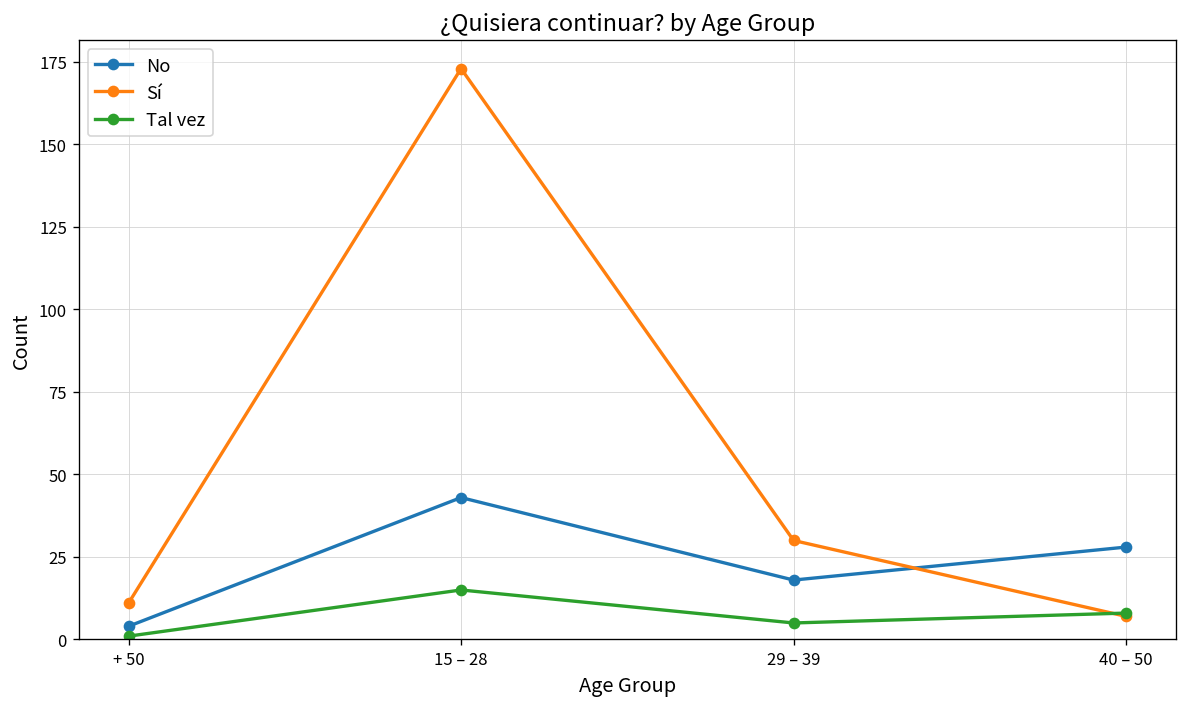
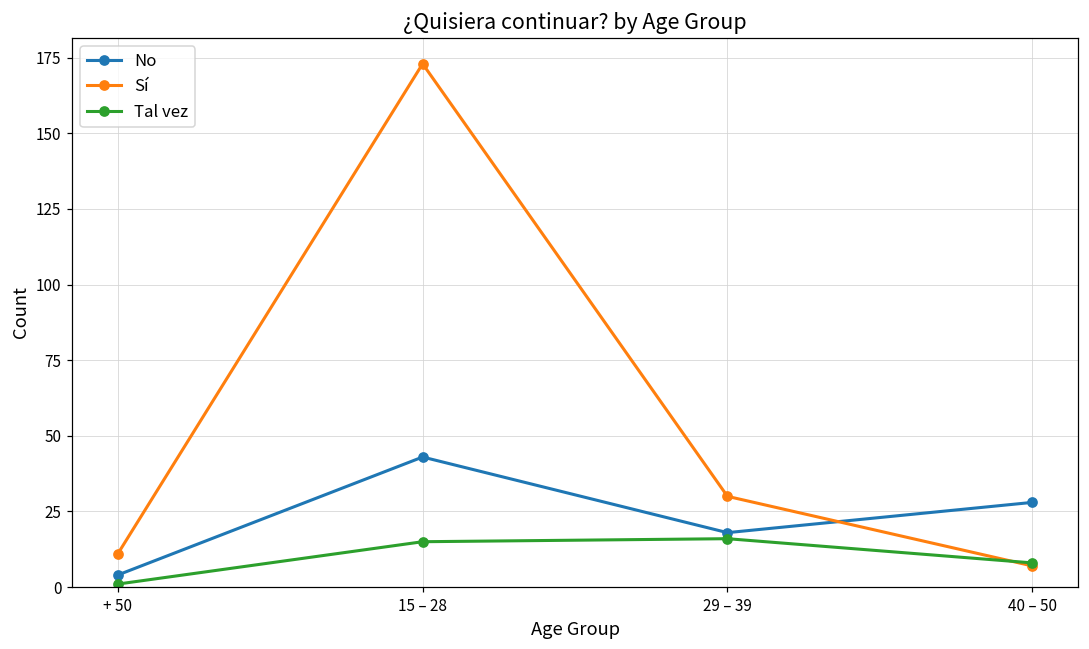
  {
    "No": {
      "+ 50": 4,
      "15 – 28": 43,
      "29 – 39": 18,
      "40 – 50": 28
    },
    "Sí": {
      "+ 50": 11,
      "15 – 28": 173,
      "29 – 39": 30,
      "40 – 50": 7
    },
    "Tal vez": {
      "+ 50": 1,
      "15 – 28": 15,
-     "29 – 39": 5,
+     "29 – 39": 16,
      "40 – 50": 8
    }
  }
